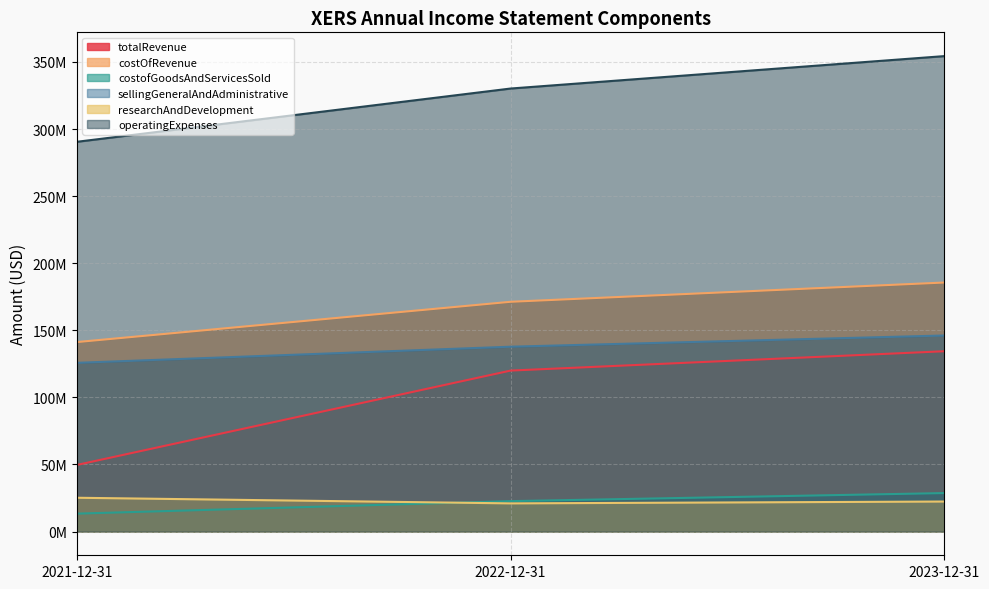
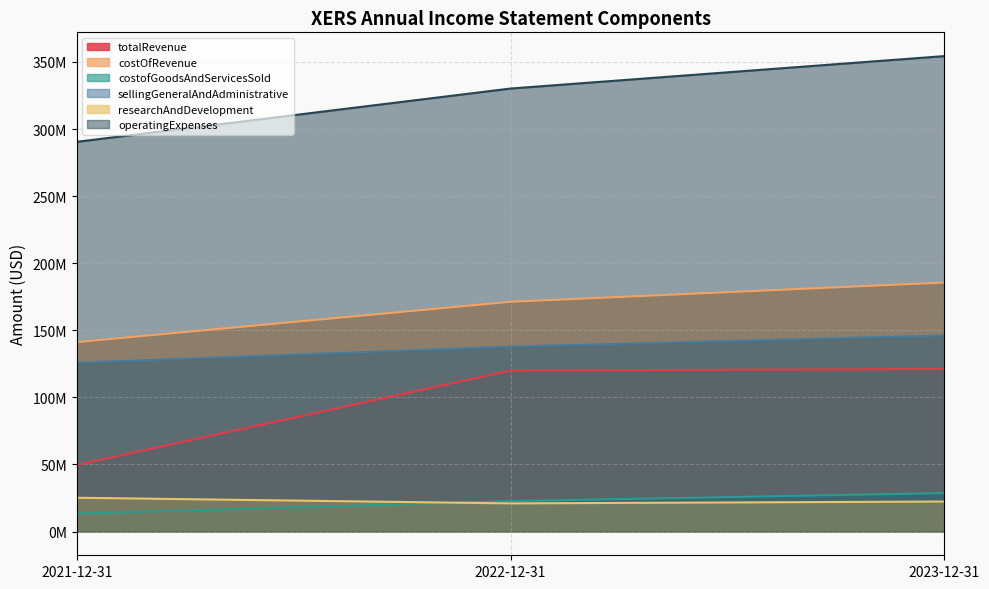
  {
    "totalRevenue": {
      "2021-12-31": 50000000,
      "2022-12-31": 120000000,
-     "2023-12-31": 134000000
+     "2023-12-31": 121000000
    }
  }
